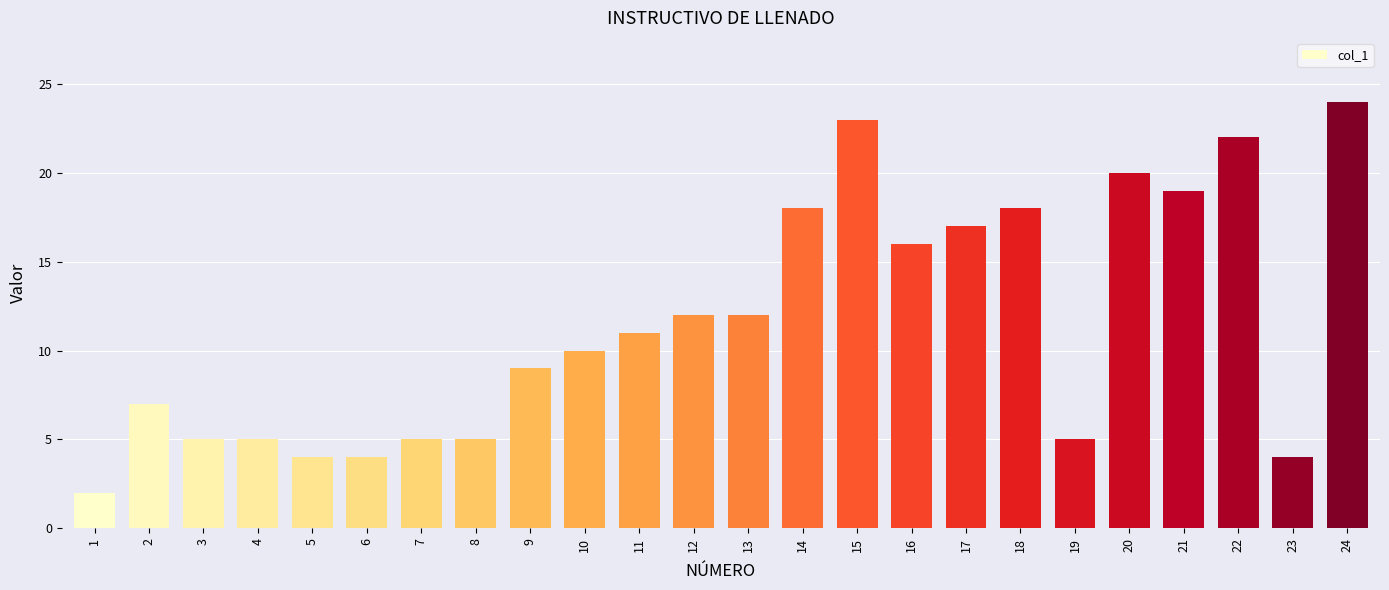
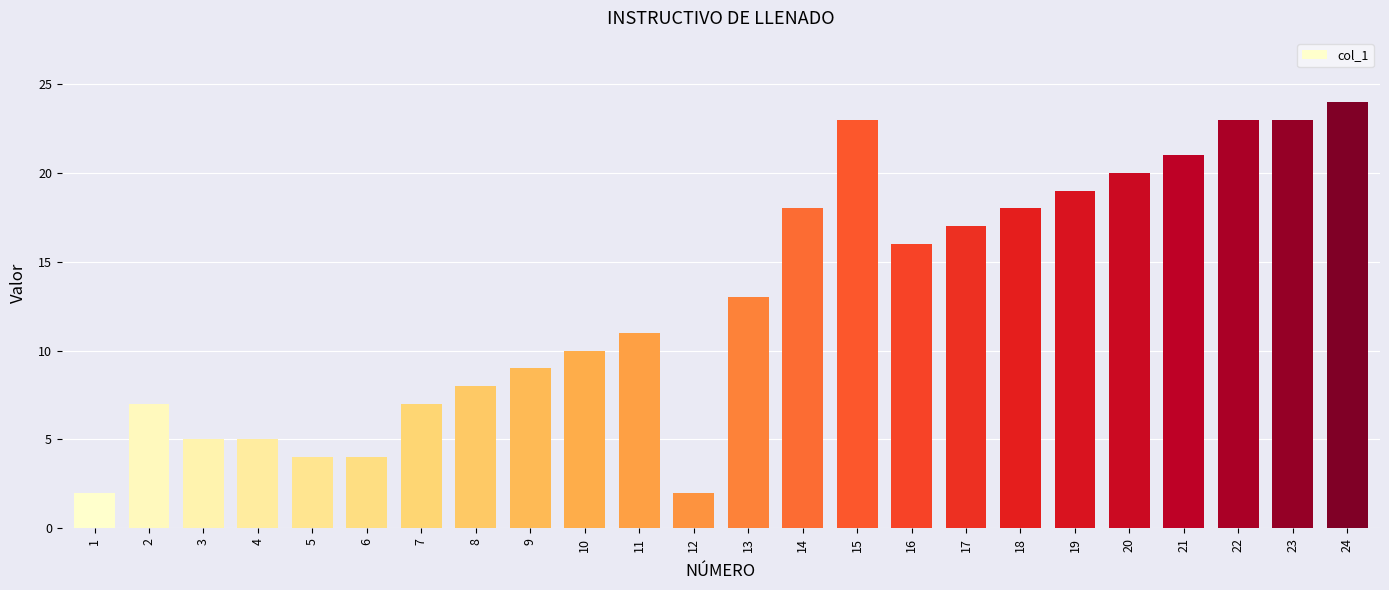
  {
    "1": 2,
    "2": 7,
    "3": 5,
    "4": 5,
    "5": 4,
    "6": 4,
-   "7": 5,
-   "8": 5,
+   "7": 7,
+   "8": 8,
    "9": 9,
    "10": 10,
    "11": 11,
-   "12": 12,
-   "13": 12,
+   "12": 2,
+   "13": 13,
    "14": 18,
    "15": 23,
    "16": 16,
    "17": 17,
    "18": 18,
-   "19": 5,
+   "19": 19,
    "20": 20,
-   "21": 19,
-   "22": 22,
-   "23": 4,
+   "21": 21,
+   "22": 23,
+   "23": 23,
    "24": 24
  }
